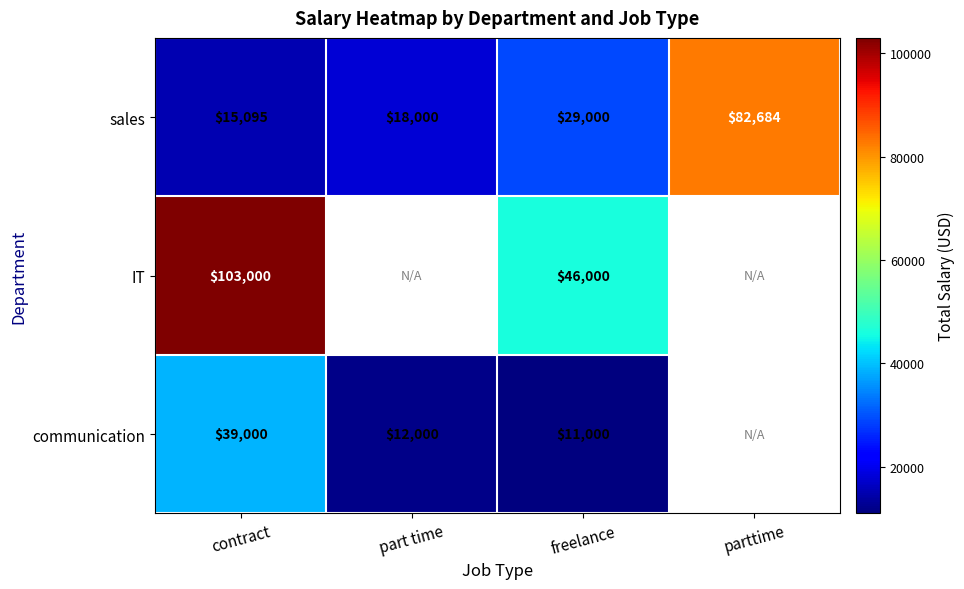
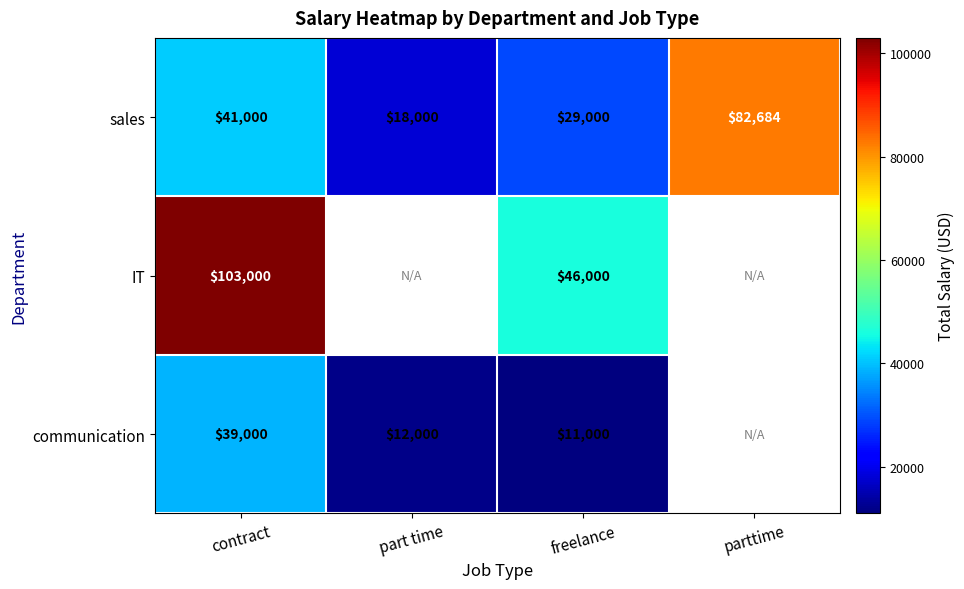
  {
    "sales": {
-     "contract": "$15,095",
+     "contract": "$41,000",
      "part time": "$18,000",
      "freelance": "$29,000",
      "parttime": "$82,684"
    },
    "IT": {
      "contract": "$103,000",
      "freelance": "$46,000"
    },
    "communication": {
      "contract": "$39,000",
      "part time": "$12,000",
      "freelance": "$11,000"
    }
  }
